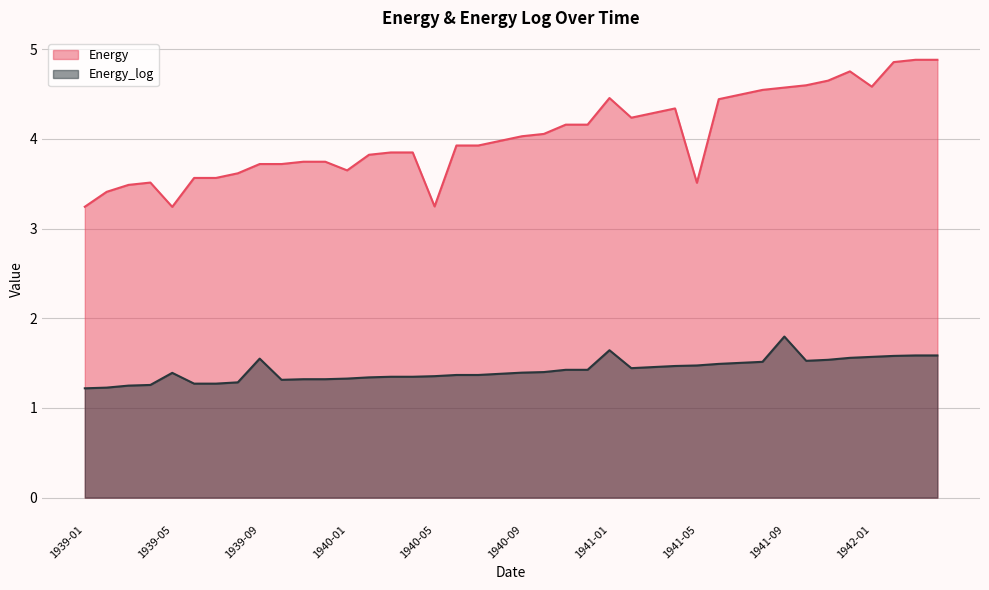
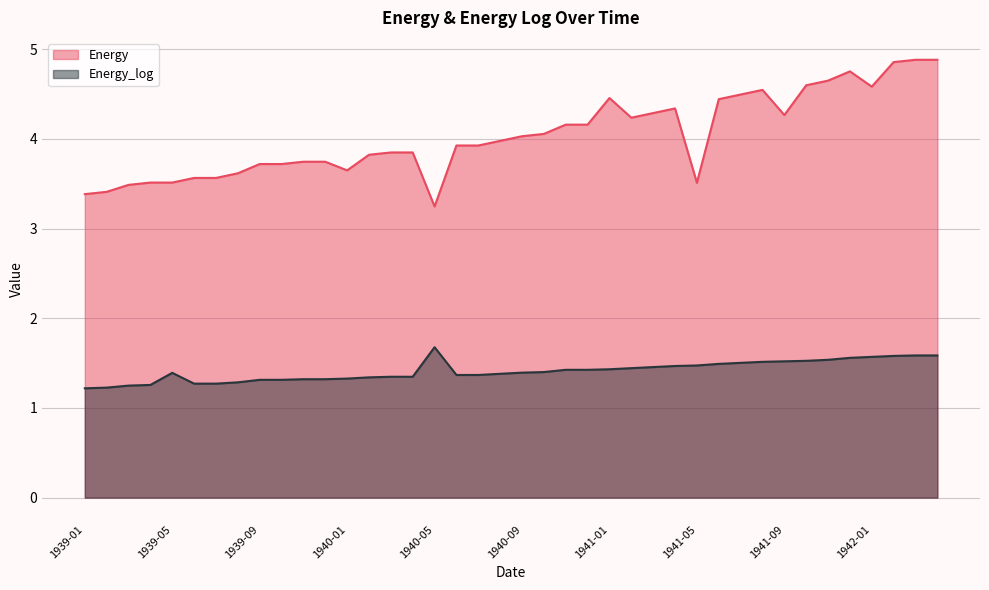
  {
    "Energy": {
-     "1939-01": 3.2,
-     "1939-05": 3.2,
+     "1939-01": 3.4,
+     "1939-05": 3.5,
      "1939-09": 3.7,
      "1940-01": 3.6,
      "1940-05": 3.2,
      "1940-09": 4.0,
      "1941-01": 4.5,
      "1941-05": 3.5,
-     "1941-09": 4.6,
+     "1941-09": 4.3,
      "1942-01": 4.6
    },
    "Energy_log": {
      "1939-01": 1.2,
      "1939-05": 1.4,
-     "1939-09": 1.6,
+     "1939-09": 1.3,
      "1940-01": 1.3,
-     "1940-05": 1.4,
+     "1940-05": 1.7,
      "1940-09": 1.4,
-     "1941-01": 1.6,
+     "1941-01": 1.4,
      "1941-05": 1.5,
-     "1941-09": 1.8,
+     "1941-09": 1.5,
      "1942-01": 1.6
    }
  }
